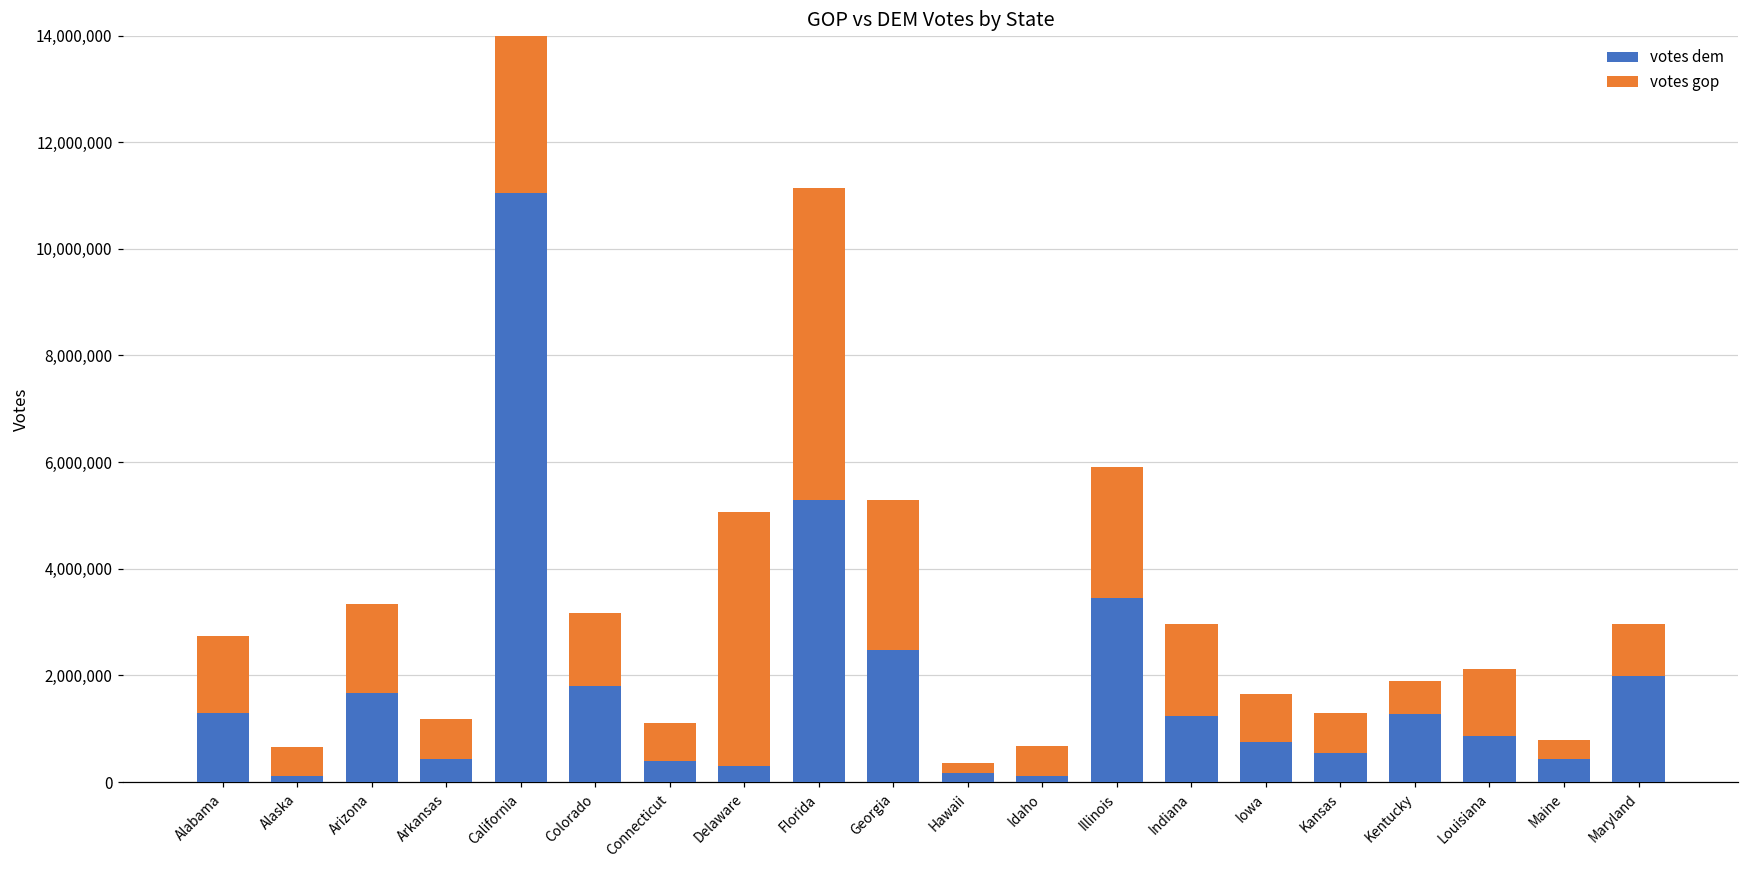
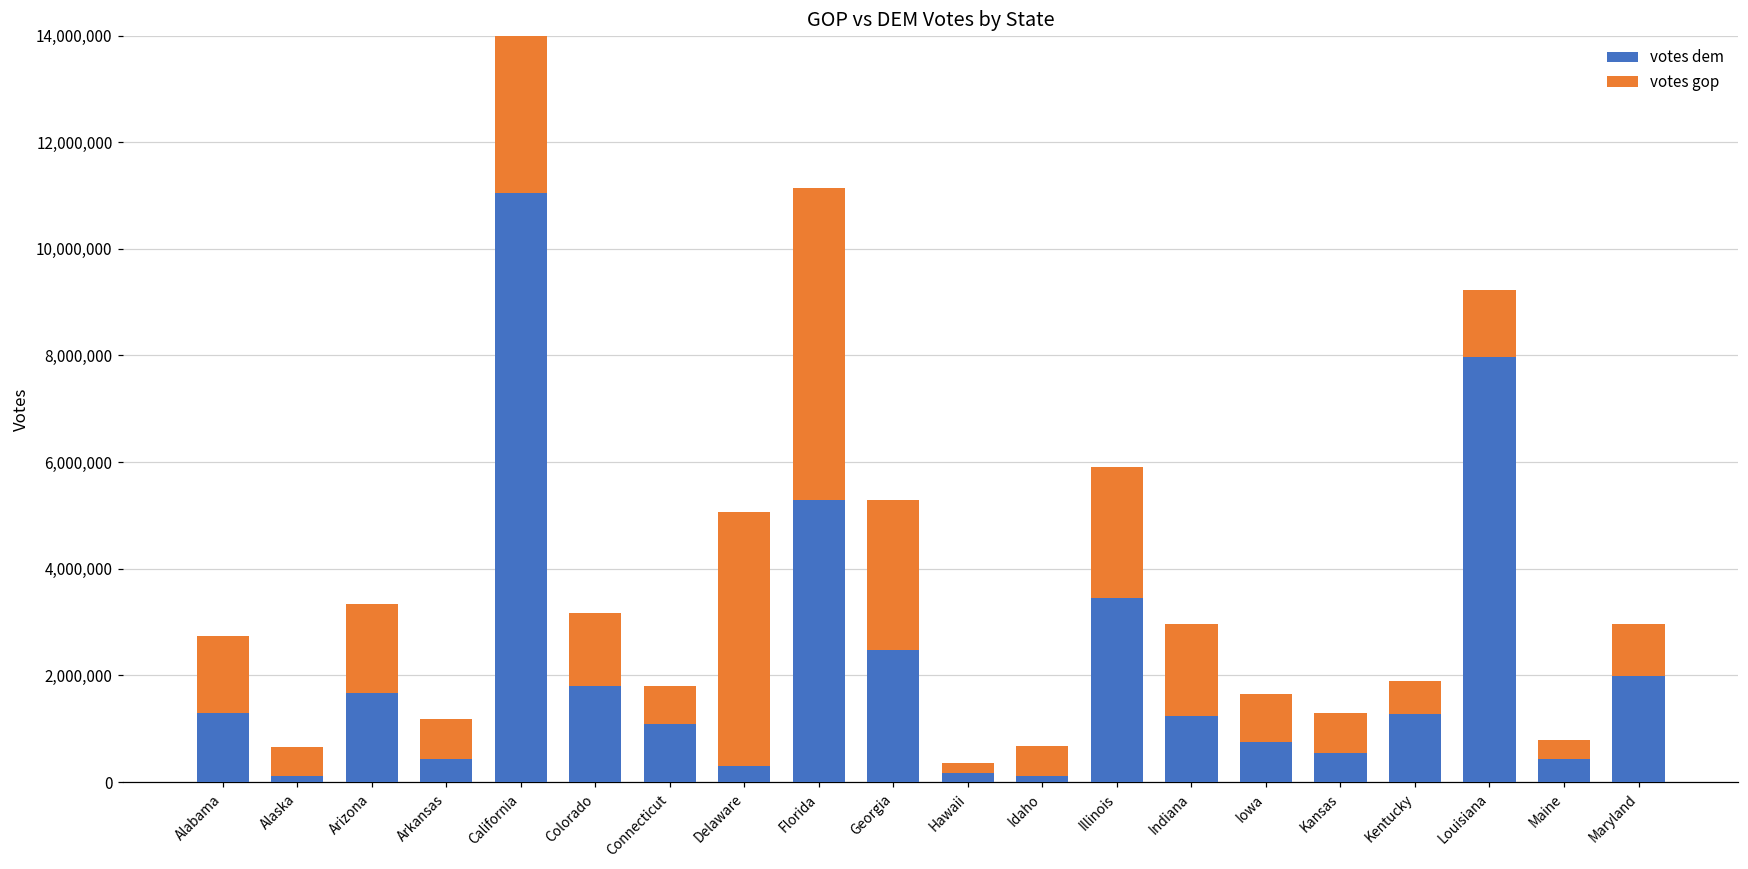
  {
    "votes dem": {
      "Alabama": "1,300,000",
      "Alaska": "100,000",
      "Arizona": "1,700,000",
      "Arkansas": "400,000",
      "California": "11,100,000",
      "Colorado": "1,800,000",
-     "Connecticut": "400,000",
+     "Connecticut": "1,100,000",
      "Delaware": "300,000",
      "Florida": "5,300,000",
      "Georgia": "2,500,000",
      "Hawaii": "200,000",
      "Idaho": "100,000",
      "Illinois": "3,500,000",
      "Indiana": "1,200,000",
      "Iowa": "800,000",
      "Kansas": "600,000",
      "Kentucky": "1,300,000",
-     "Louisiana": "900,000",
+     "Louisiana": "8,000,000",
      "Maine": "400,000",
      "Maryland": "2,000,000"
    },
    "votes gop": {
      "Alabama": "1,400,000",
      "Alaska": "500,000",
      "Arizona": "1,700,000",
      "Arkansas": "800,000",
      "Colorado": "1,400,000",
      "Connecticut": "700,000",
      "Delaware": "4,800,000",
      "Florida": "5,800,000",
      "Georgia": "2,800,000",
      "Hawaii": "200,000",
      "Idaho": "600,000",
      "Illinois": "2,400,000",
      "Indiana": "1,700,000",
      "Iowa": "900,000",
      "Kansas": "800,000",
      "Kentucky": "600,000",
      "Louisiana": "1,300,000",
      "Maine": "400,000",
      "Maryland": "1,000,000"
    }
  }
